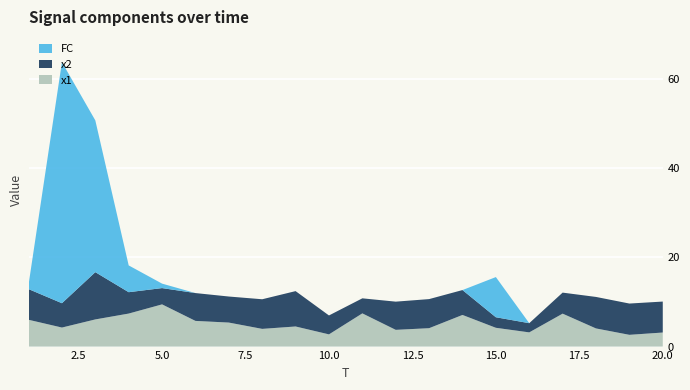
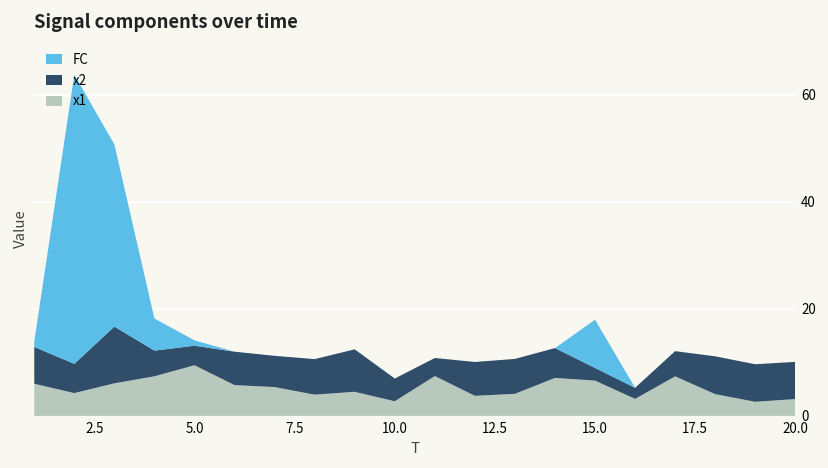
  {
    "x1": {
      "5.0": 9,
      "10.0": 3,
-     "15.0": 4,
+     "15.0": 7,
      "20.0": 3
    },
    "x2": {
      "5.0": 4,
      "15.0": 2
    },
    "FC": {
      "5.0": 1,
      "15.0": 9
    }
  }
